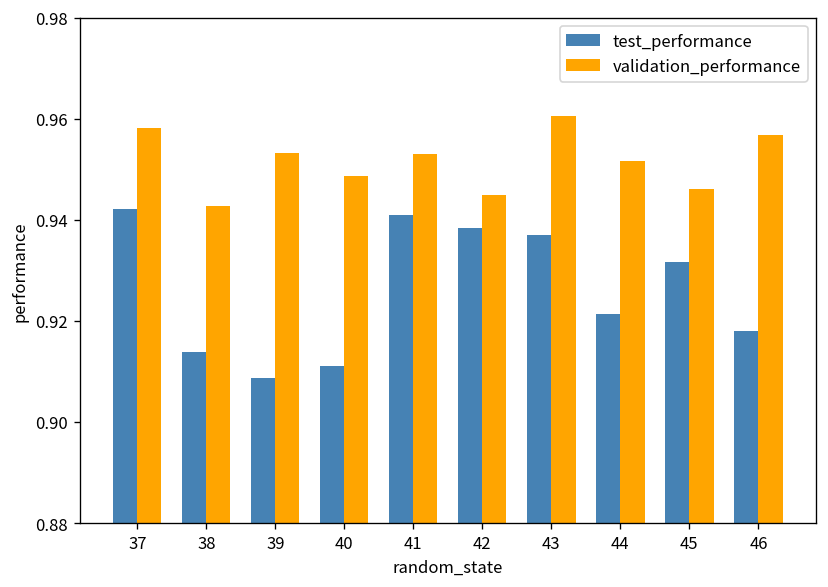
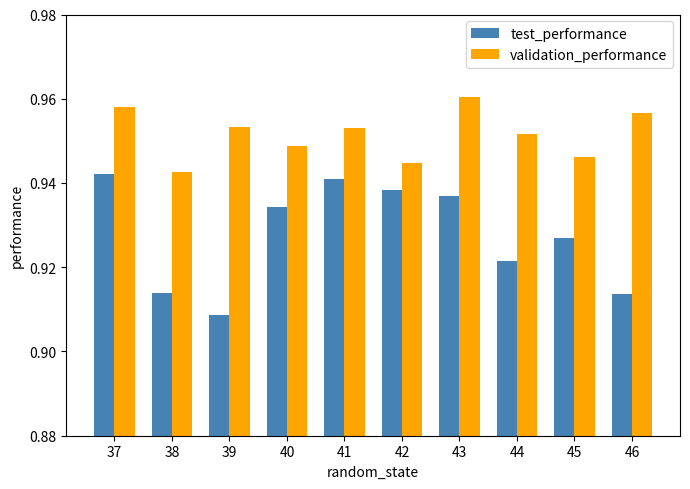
  {
    "test_performance": {
      "37": 0.942,
      "38": 0.914,
      "39": 0.909,
-     "40": 0.911,
+     "40": 0.934,
      "41": 0.941,
      "42": 0.938,
      "43": 0.937,
      "44": 0.921,
-     "45": 0.932,
-     "46": 0.918
+     "45": 0.927,
+     "46": 0.914
    },
    "validation_performance": {
      "37": 0.958,
      "38": 0.943,
      "39": 0.953,
      "40": 0.949,
      "41": 0.953,
      "42": 0.945,
      "43": 0.961,
      "44": 0.952,
      "45": 0.946,
      "46": 0.957
    }
  }
